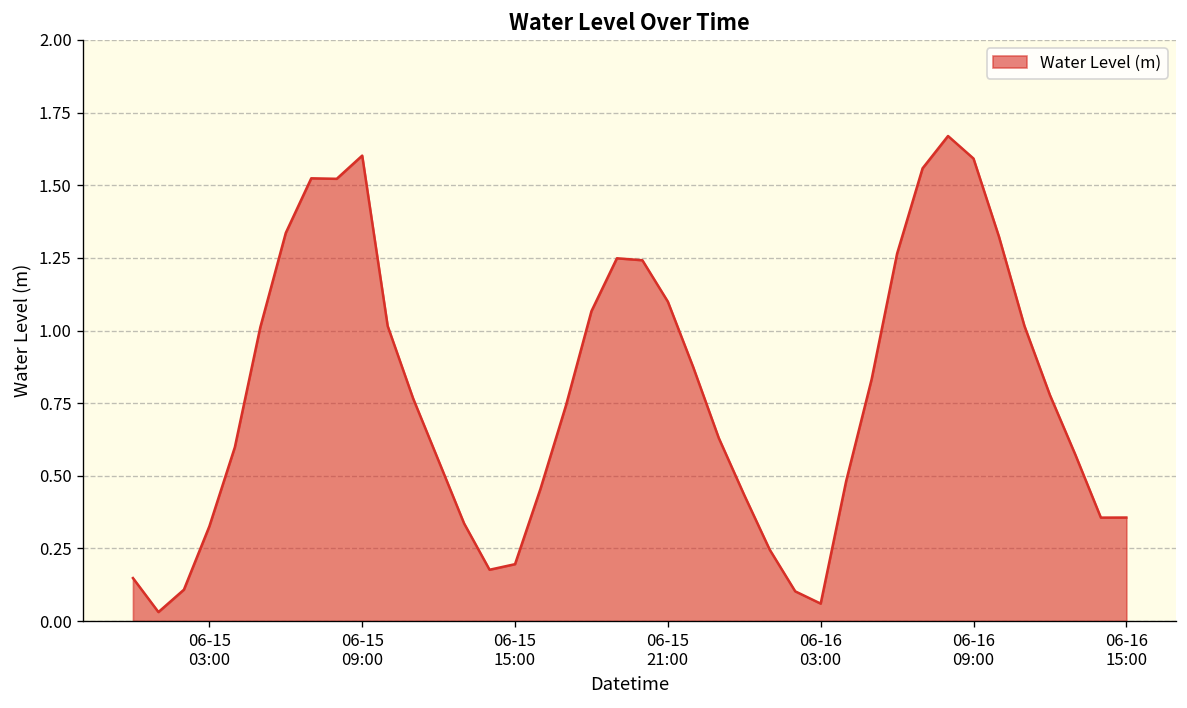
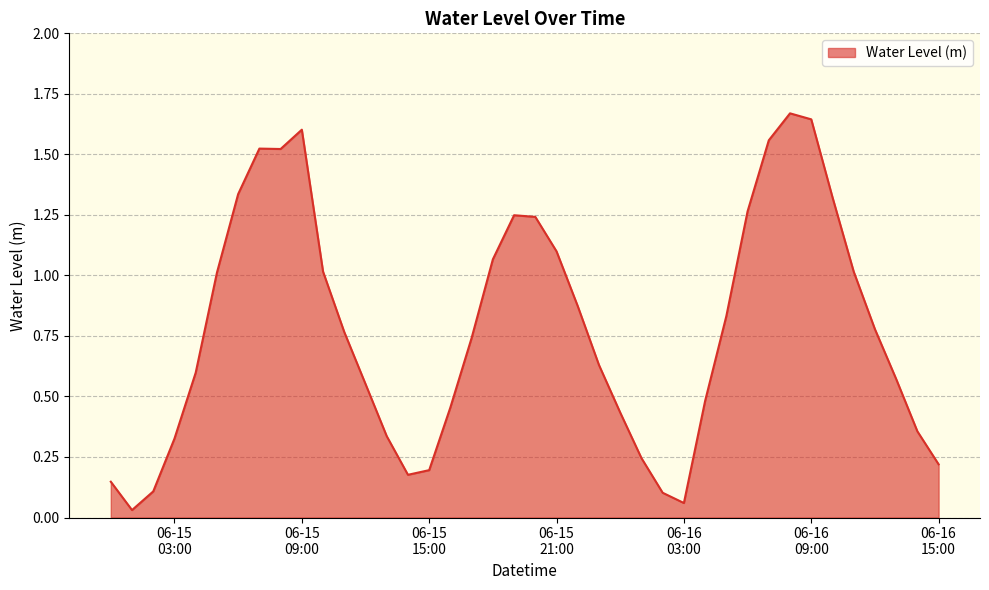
  {
    "06-15 03:00": 0.33,
    "06-15 09:00": 1.60,
    "06-15 15:00": 0.20,
    "06-15 21:00": 1.10,
    "06-16 03:00": 0.06,
-   "06-16 09:00": 1.59,
-   "06-16 15:00": 0.36
+   "06-16 09:00": 1.64,
+   "06-16 15:00": 0.22
  }
